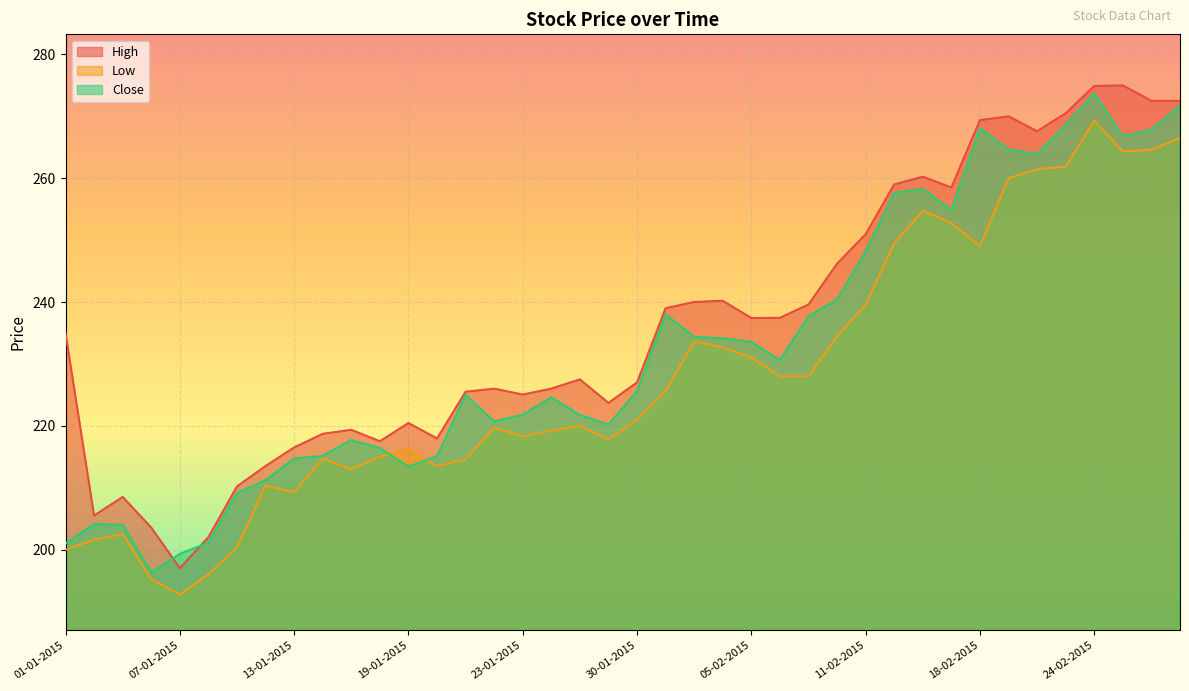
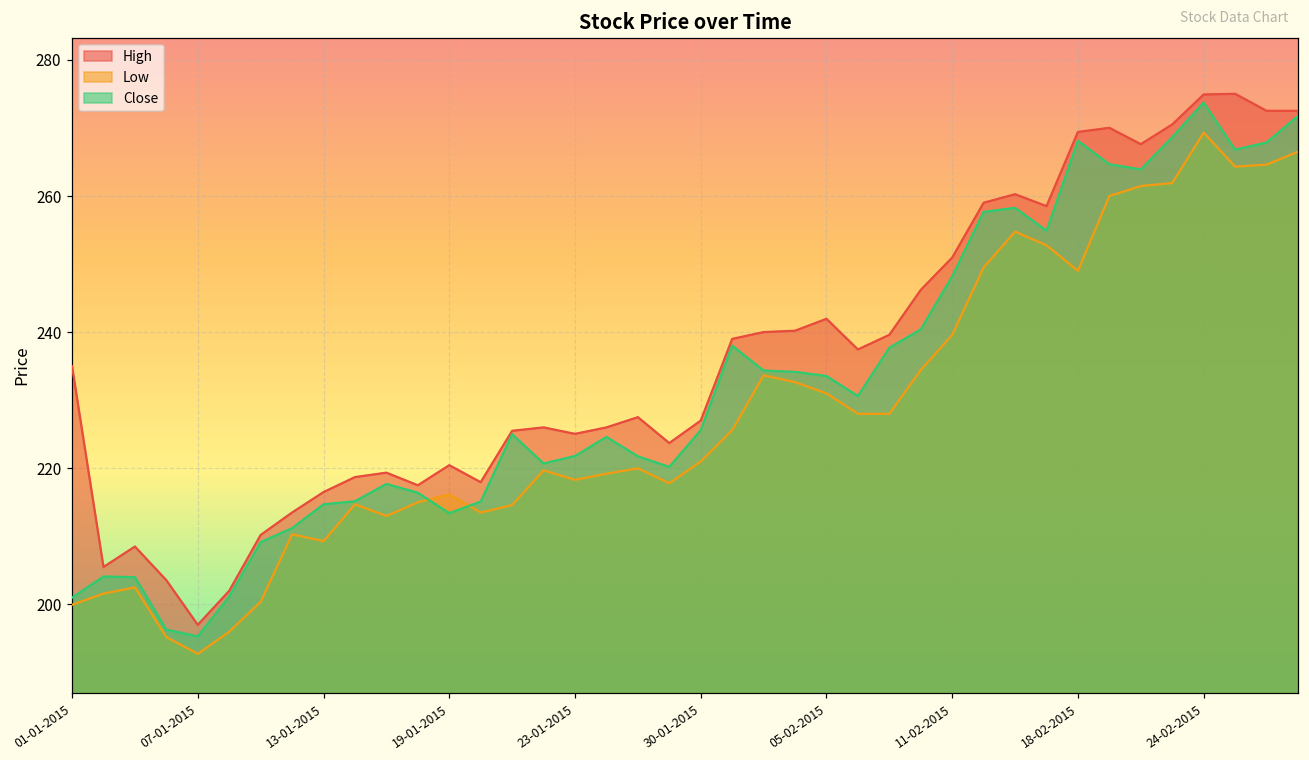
  {
    "High": {
      "01-01-2015": 235,
      "07-01-2015": 197,
      "13-01-2015": 217,
      "19-01-2015": 220,
      "23-01-2015": 225,
      "30-01-2015": 227,
-     "05-02-2015": 237,
+     "05-02-2015": 242,
      "11-02-2015": 251,
      "18-02-2015": 269,
      "24-02-2015": 275
    },
    "Low": {
      "01-01-2015": 200,
      "07-01-2015": 193,
      "13-01-2015": 209,
      "19-01-2015": 216,
      "23-01-2015": 218,
      "30-01-2015": 221,
      "05-02-2015": 231,
      "11-02-2015": 240,
      "18-02-2015": 249,
      "24-02-2015": 269
    },
    "Close": {
      "01-01-2015": 201,
-     "07-01-2015": 199,
+     "07-01-2015": 195,
      "13-01-2015": 215,
      "19-01-2015": 213,
      "23-01-2015": 222,
      "30-01-2015": 226,
      "05-02-2015": 234,
      "11-02-2015": 248,
      "18-02-2015": 268,
      "24-02-2015": 274
    }
  }
